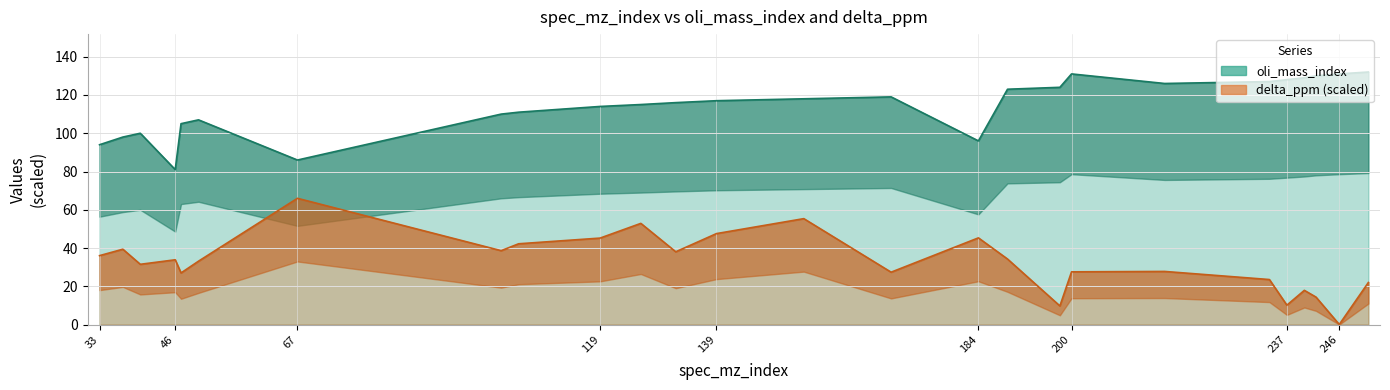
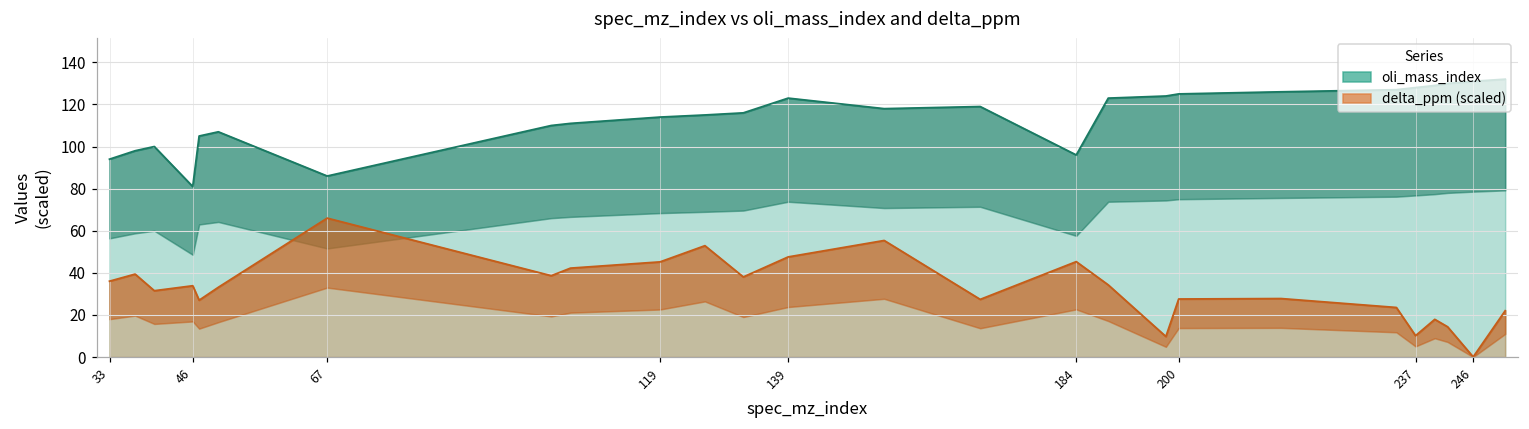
  {
    "oli_mass_index": {
      "33": 94,
      "46": 81,
      "67": 86,
      "119": 114,
-     "139": 117,
+     "139": 123,
      "184": 96,
-     "200": 131
+     "200": 125
    }
  }
